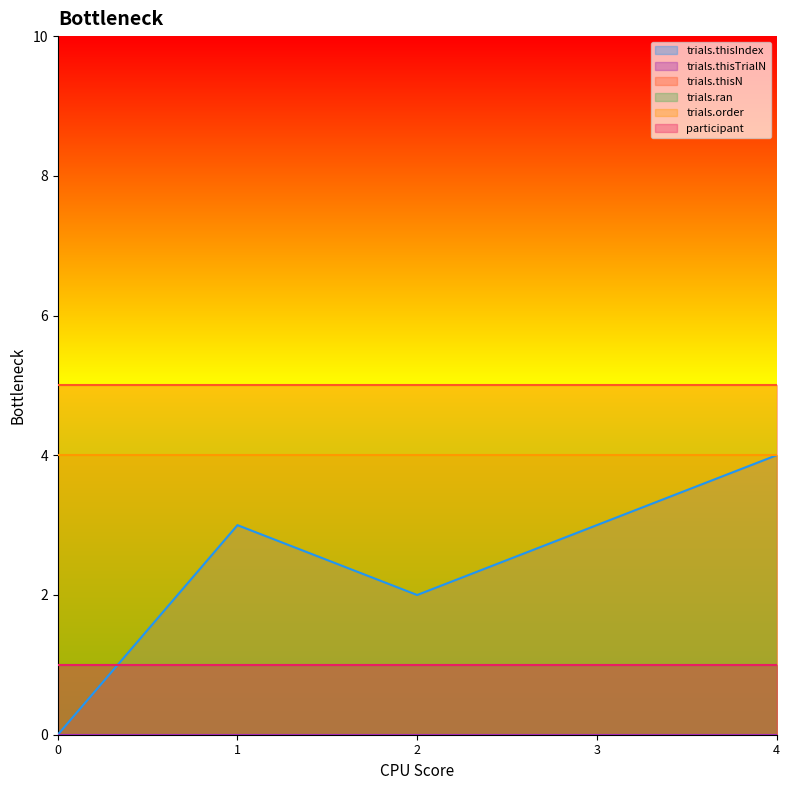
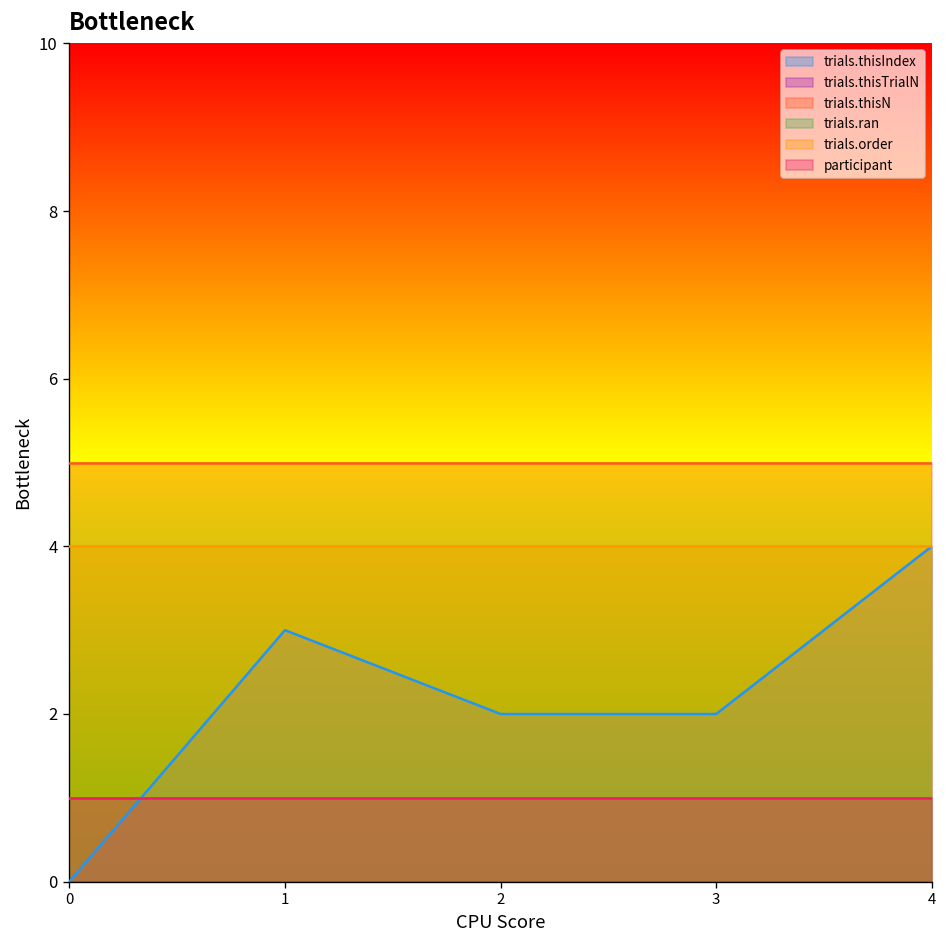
  {
    "trials.thisIndex": {
      "1": 3,
      "2": 2,
-     "3": 3
+     "3": 2
    }
  }
